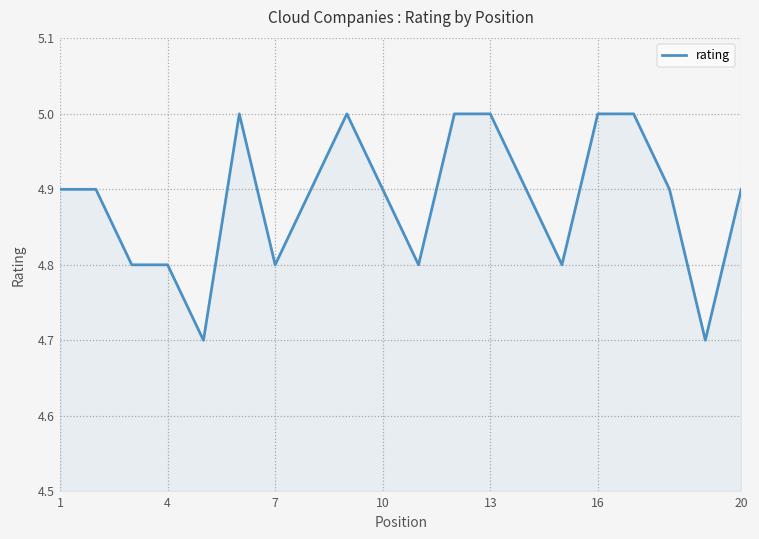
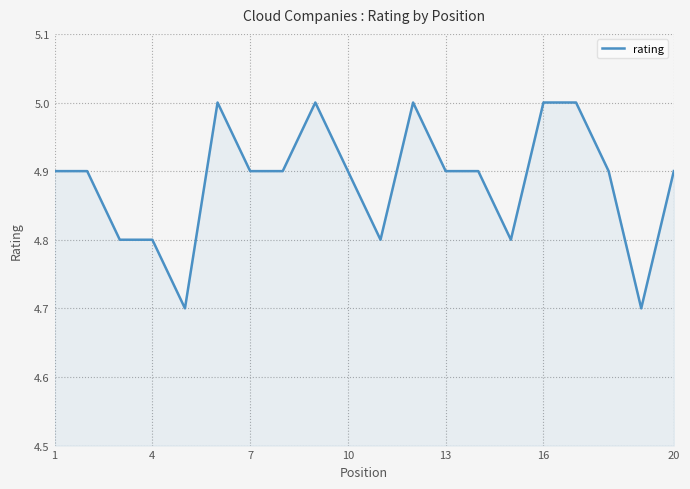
  {
    "1": 4.9,
    "4": 4.8,
-   "7": 4.8,
+   "7": 4.9,
    "10": 4.9,
-   "13": 5.0,
+   "13": 4.9,
    "16": 5.0,
    "20": 4.9
  }
